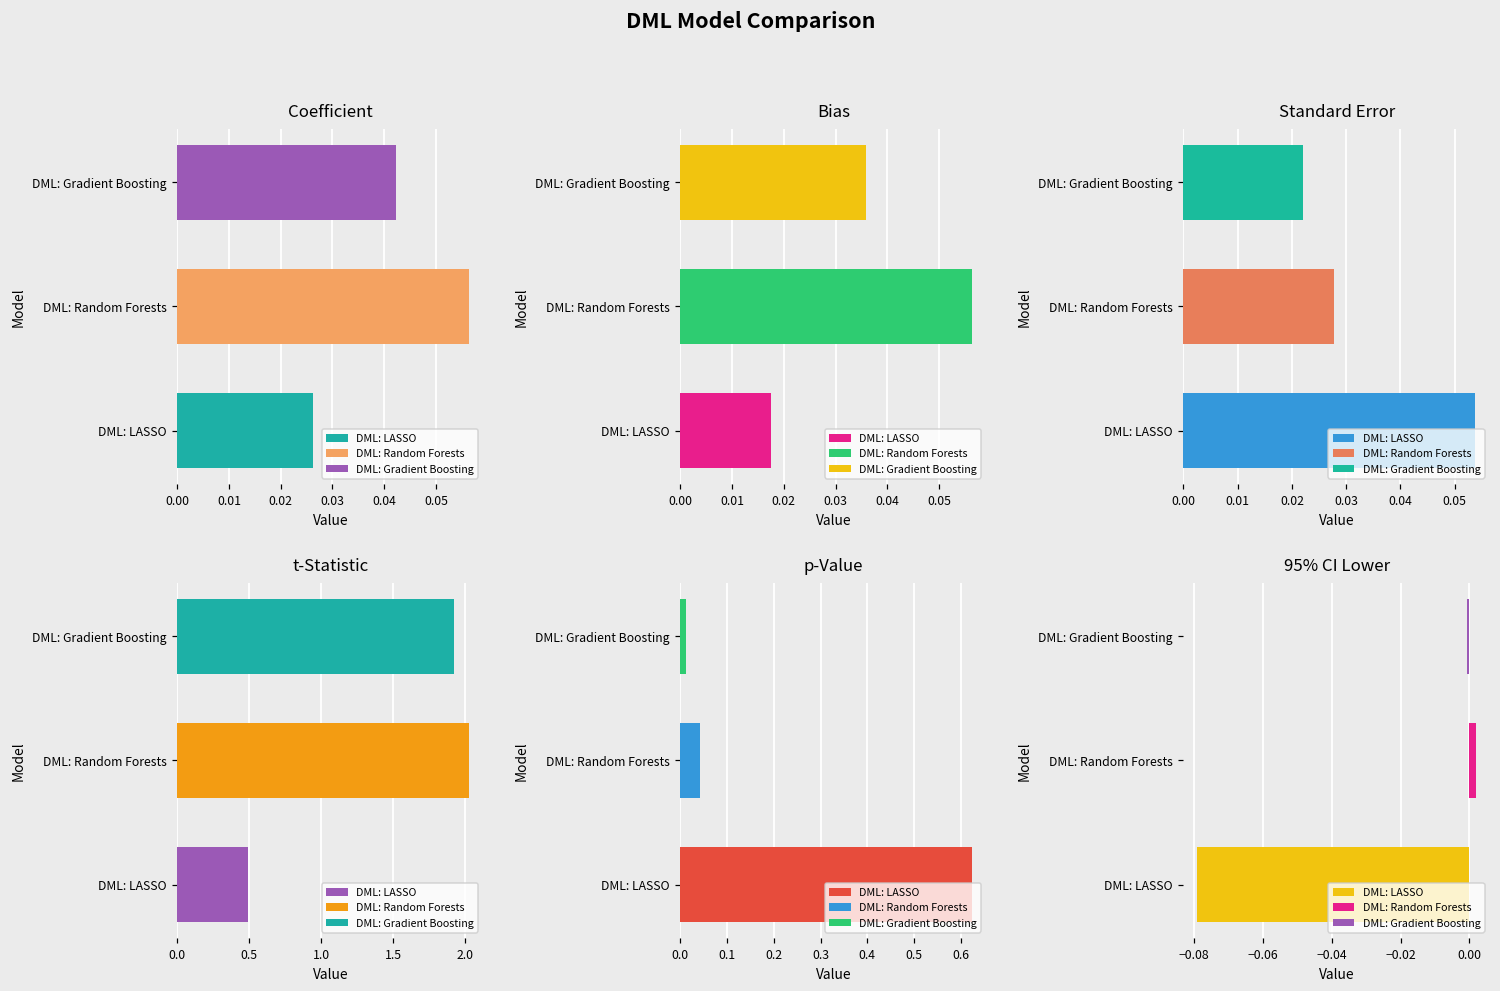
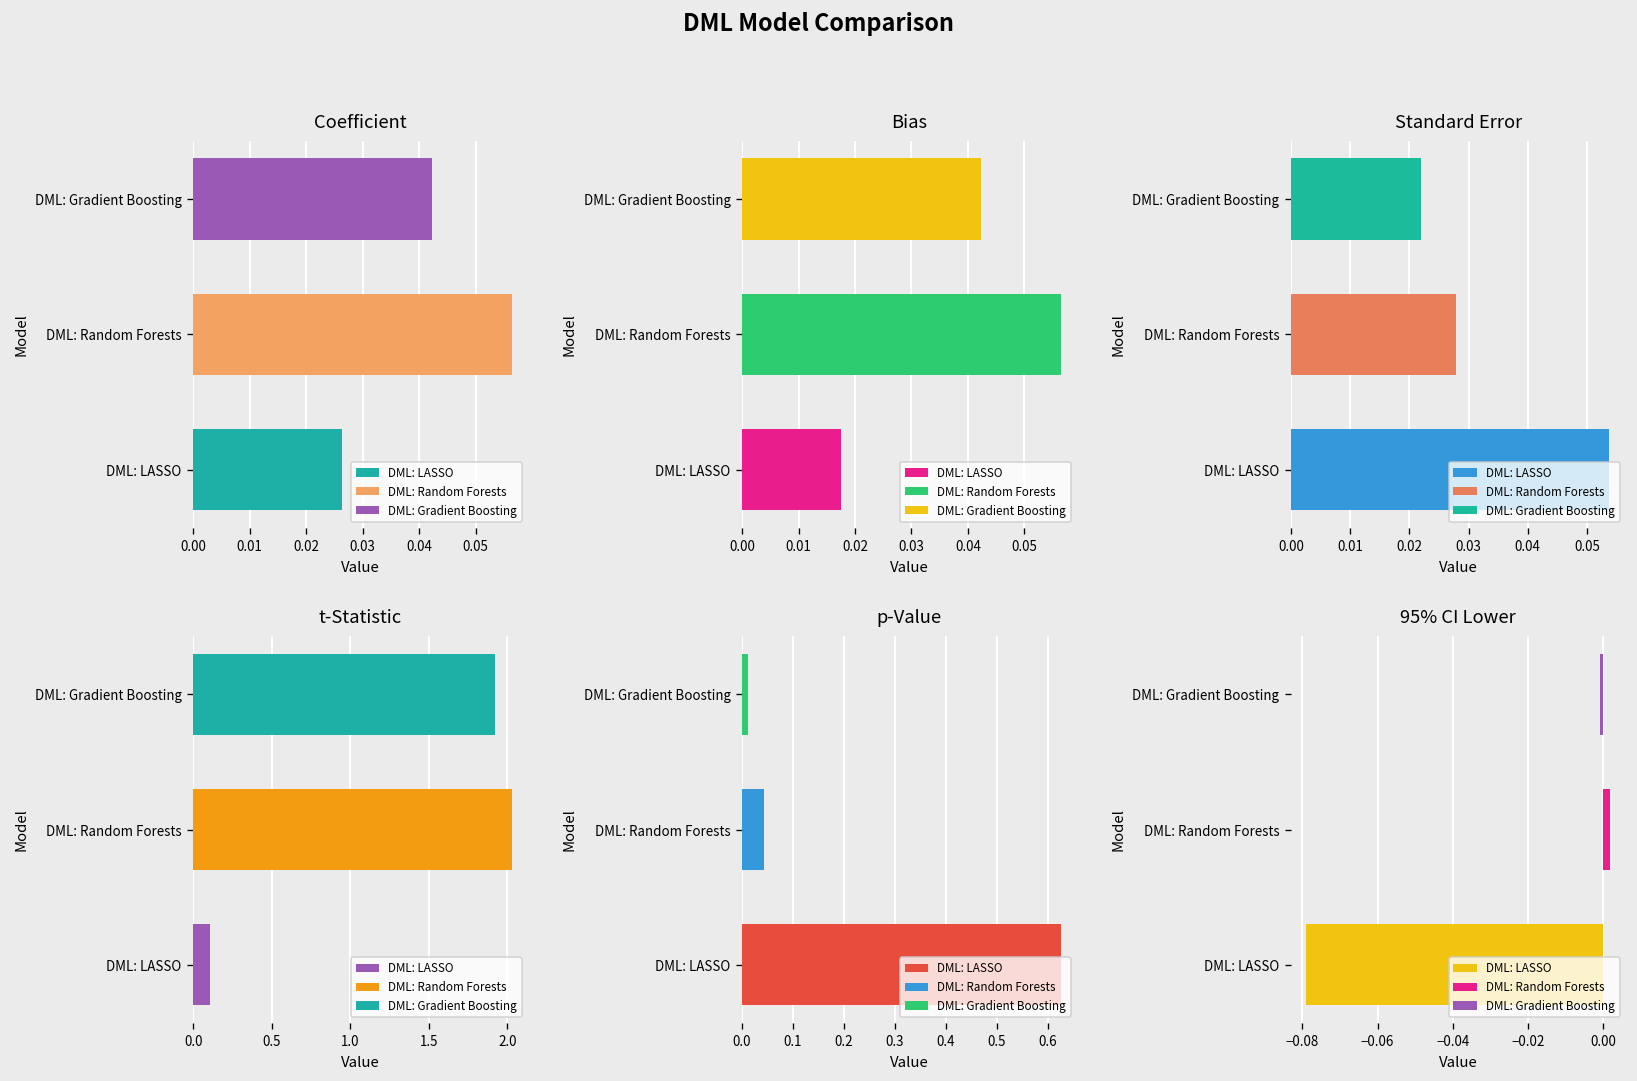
  {
    "Coefficient": {
      "DML: Gradient Boosting": 0.042,
      "DML: Random Forests": 0.056,
      "DML: LASSO": 0.026
    },
    "Bias": {
-     "DML: Gradient Boosting": 0.036,
+     "DML: Gradient Boosting": 0.042,
      "DML: Random Forests": 0.056,
      "DML: LASSO": 0.018
    },
    "Standard Error": {
      "DML: Gradient Boosting": 0.022,
      "DML: Random Forests": 0.028
    },
    "t-Statistic": {
      "DML: Gradient Boosting": 1.92,
      "DML: Random Forests": 2.03,
-     "DML: LASSO": 0.49
+     "DML: LASSO": 0.10
    },
    "p-Value": {
      "DML: Gradient Boosting": 0.01,
      "DML: Random Forests": 0.04
    },
    "95% CI Lower": {
      "DML: Gradient Boosting": -0.001,
      "DML: Random Forests": 0.002,
      "DML: LASSO": -0.079
    }
  }
